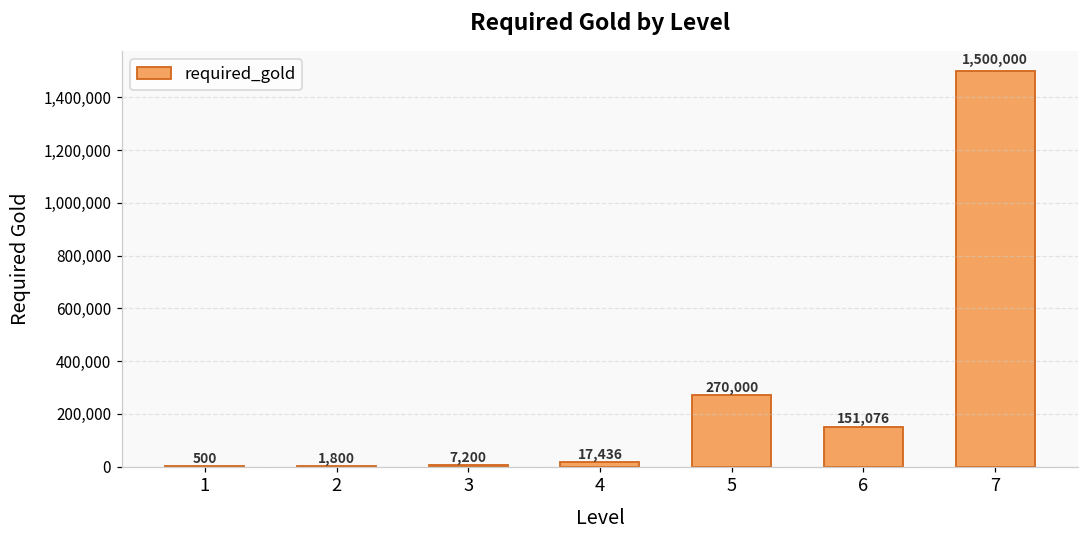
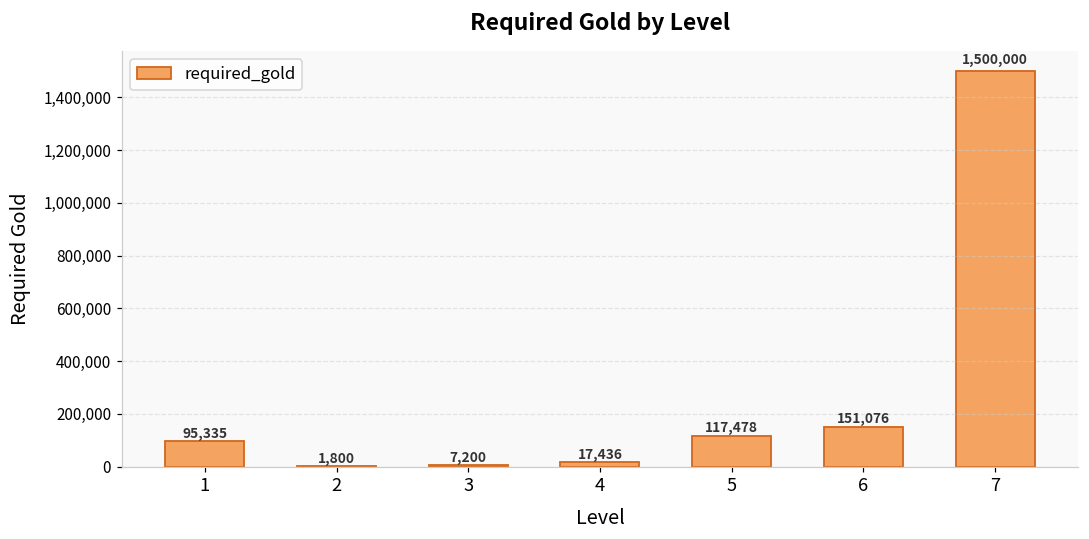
  {
-   "1": "500",
+   "1": "95,335",
    "2": "1,800",
    "3": "7,200",
    "4": "17,436",
-   "5": "270,000",
+   "5": "117,478",
    "6": "151,076",
    "7": "1,500,000"
  }
